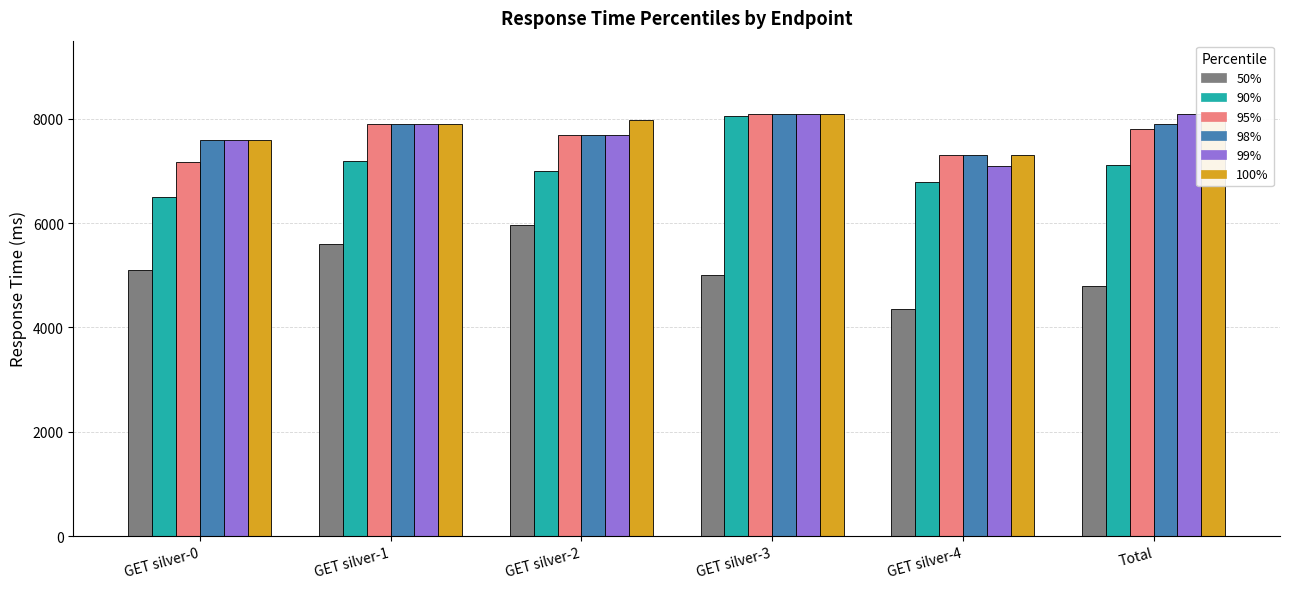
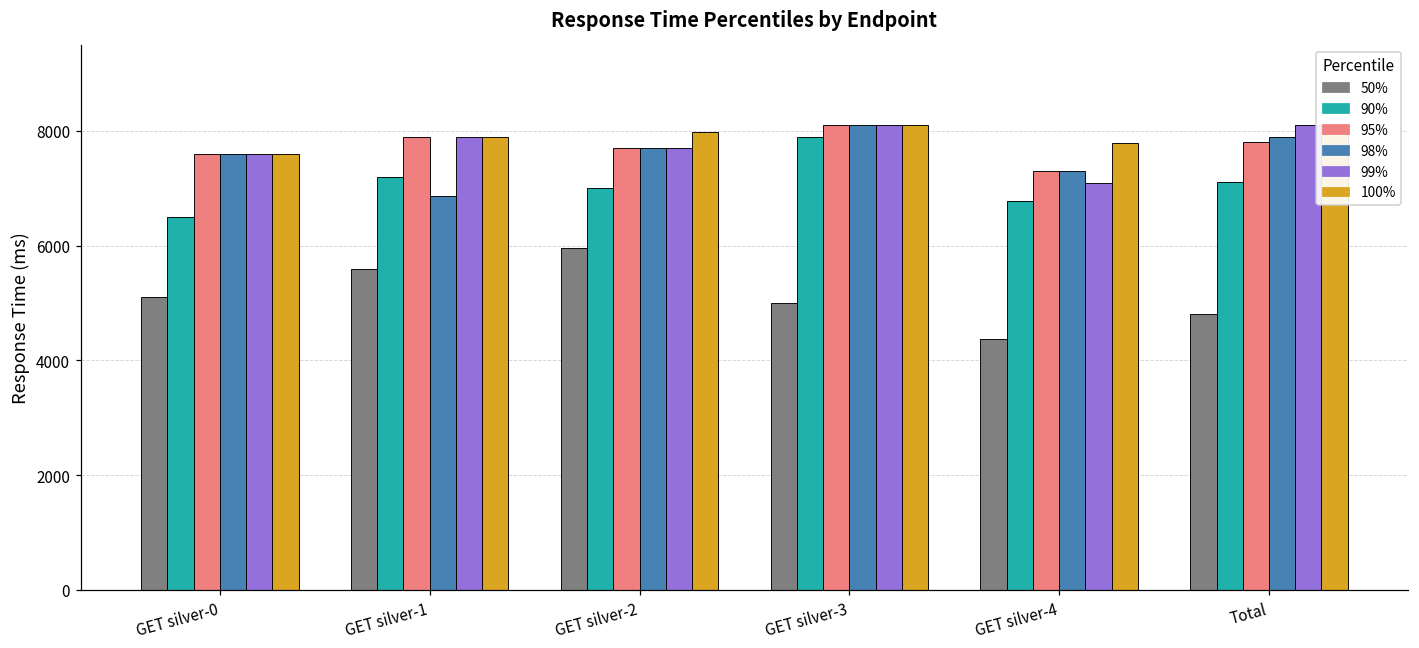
  {
    "50%": {
      "GET silver-0": 5100,
      "GET silver-1": 5600,
      "GET silver-2": 6000,
      "GET silver-3": 5000,
      "GET silver-4": 4400,
      "Total": 4800
    },
    "90%": {
      "GET silver-0": 6500,
      "GET silver-1": 7200,
      "GET silver-2": 7000,
-     "GET silver-3": 8100,
+     "GET silver-3": 7900,
      "GET silver-4": 6800,
      "Total": 7100
    },
    "95%": {
-     "GET silver-0": 7200,
+     "GET silver-0": 7600,
      "GET silver-1": 7900,
      "GET silver-2": 7700,
      "GET silver-3": 8100,
      "GET silver-4": 7300,
      "Total": 7800
    },
    "98%": {
      "GET silver-0": 7600,
-     "GET silver-1": 7900,
+     "GET silver-1": 6900,
      "GET silver-2": 7700,
      "GET silver-3": 8100,
      "GET silver-4": 7300,
      "Total": 7900
    },
    "99%": {
      "GET silver-0": 7600,
      "GET silver-1": 7900,
      "GET silver-2": 7700,
      "GET silver-3": 8100,
      "GET silver-4": 7100,
      "Total": 8100
    },
    "100%": {
      "GET silver-0": 7600,
      "GET silver-1": 7900,
      "GET silver-2": 8000,
      "GET silver-3": 8100,
-     "GET silver-4": 7300
+     "GET silver-4": 7800
    }
  }
